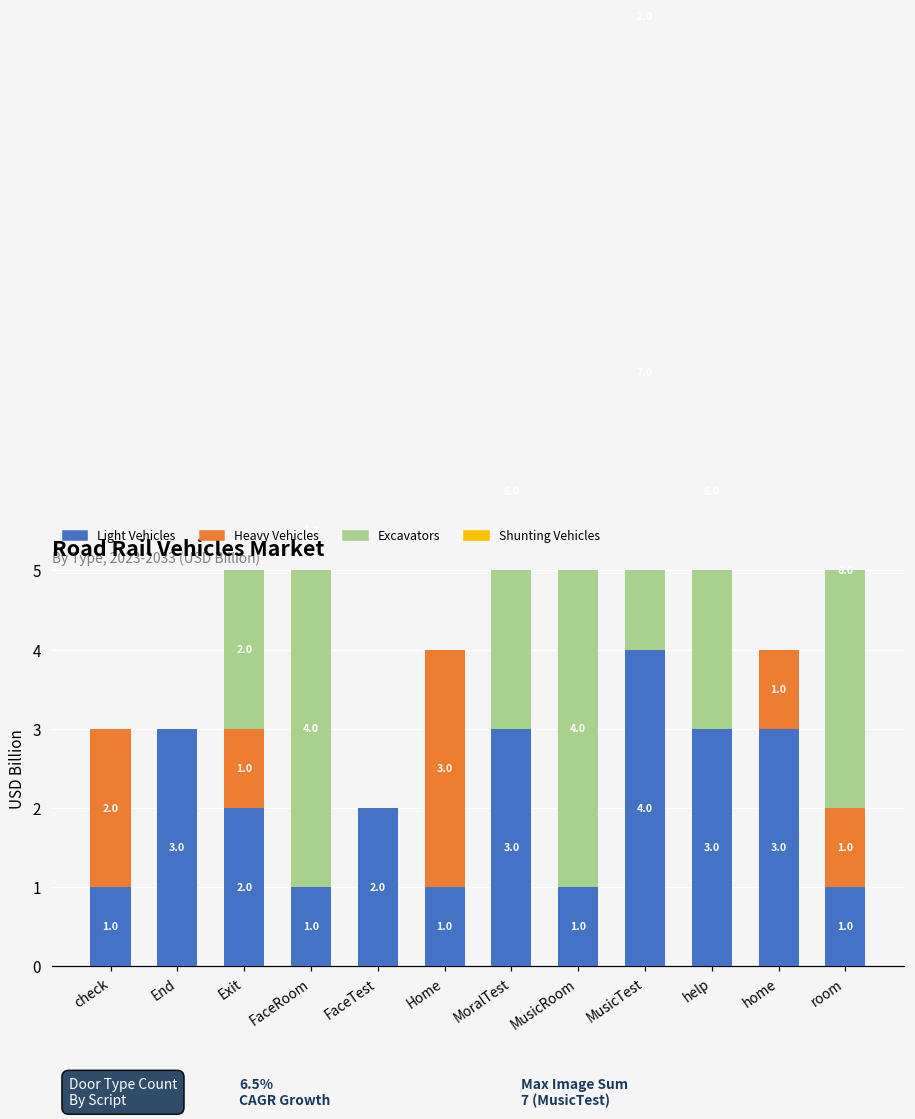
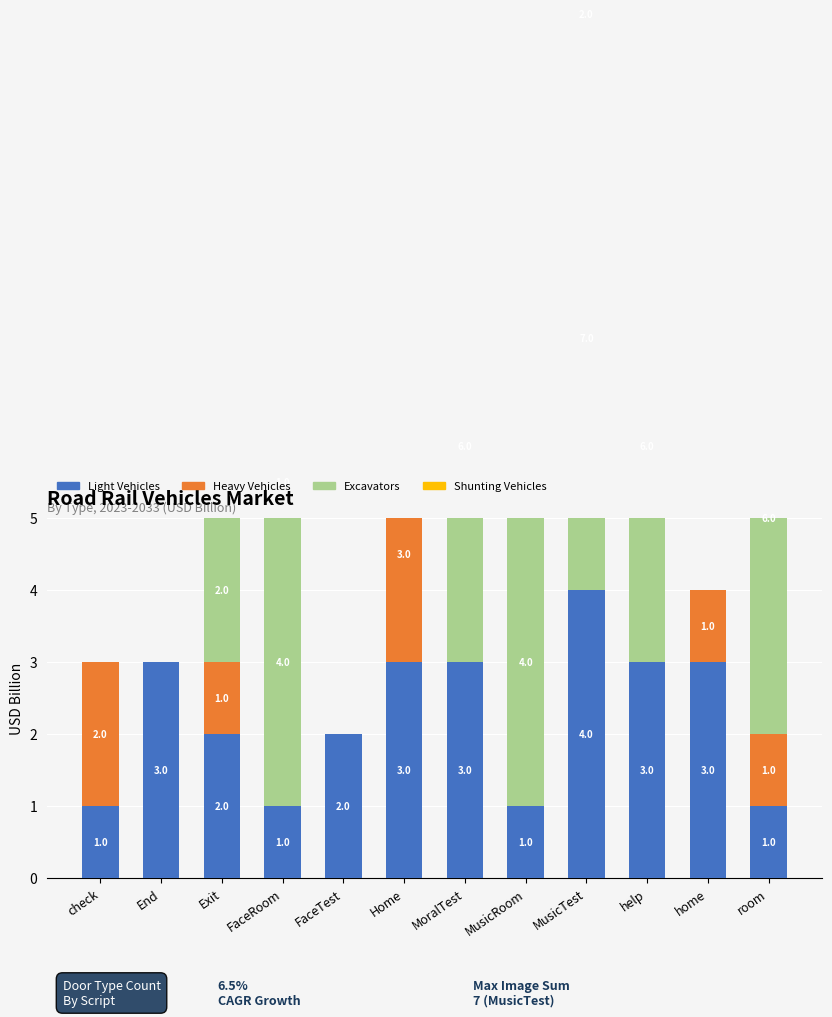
  {
    "Light Vehicles": {
      "check": 1.0,
      "End": 3.0,
      "Exit": 2.0,
      "FaceRoom": 1.0,
      "FaceTest": 2.0,
-     "Home": 1.0,
+     "Home": 3.0,
      "MoralTest": 3.0,
      "MusicRoom": 1.0,
      "MusicTest": 4.0,
      "help": 3.0,
      "home": 3.0,
      "room": 1.0
    },
    "Heavy Vehicles": {
      "check": 2.0,
      "Exit": 1.0,
      "home": 1.0,
      "room": 1.0
    },
    "Excavators": {
      "Exit": 2.0,
      "FaceRoom": 4.0,
      "MusicRoom": 4.0
    },
    "Shunting Vehicles": {
      "check": 0.0,
      "End": 0.0,
      "FaceTest": 0.0,
      "MusicRoom": 0.0,
      "home": 0.0
    }
  }
